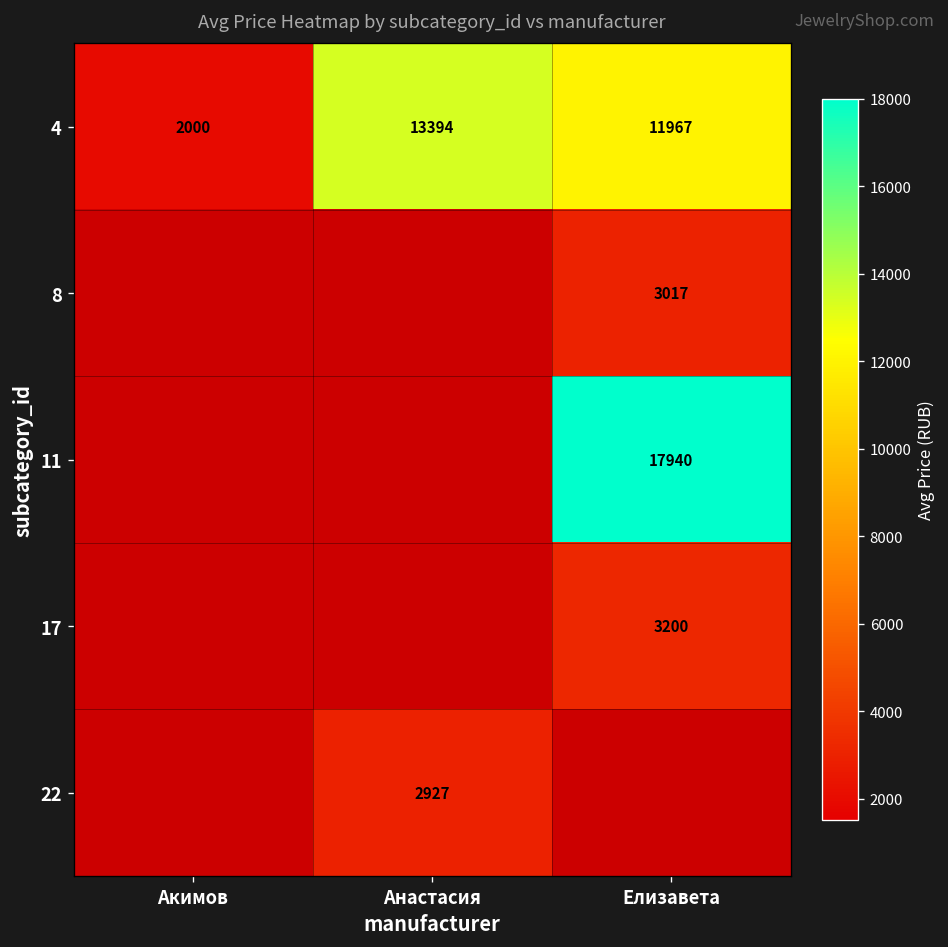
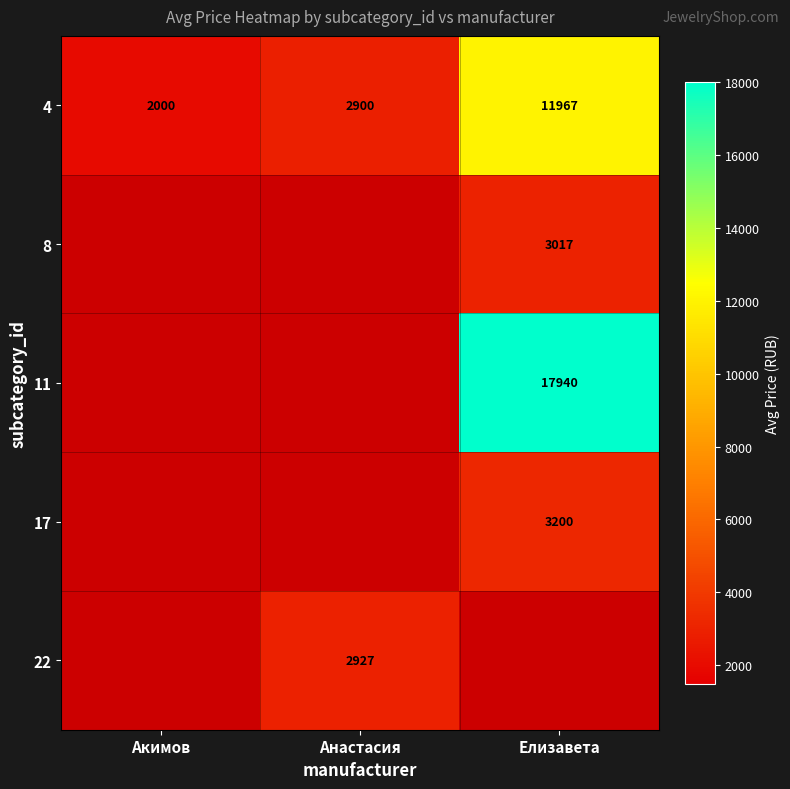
  {
    "4": {
      "Акимов": 2000,
-     "Анастасия": 13394,
+     "Анастасия": 2900,
      "Елизавета": 11967
    },
    "8": {
      "Елизавета": 3017
    },
    "11": {
      "Елизавета": 17940
    },
    "17": {
      "Елизавета": 3200
    },
    "22": {
      "Анастасия": 2927
    }
  }
